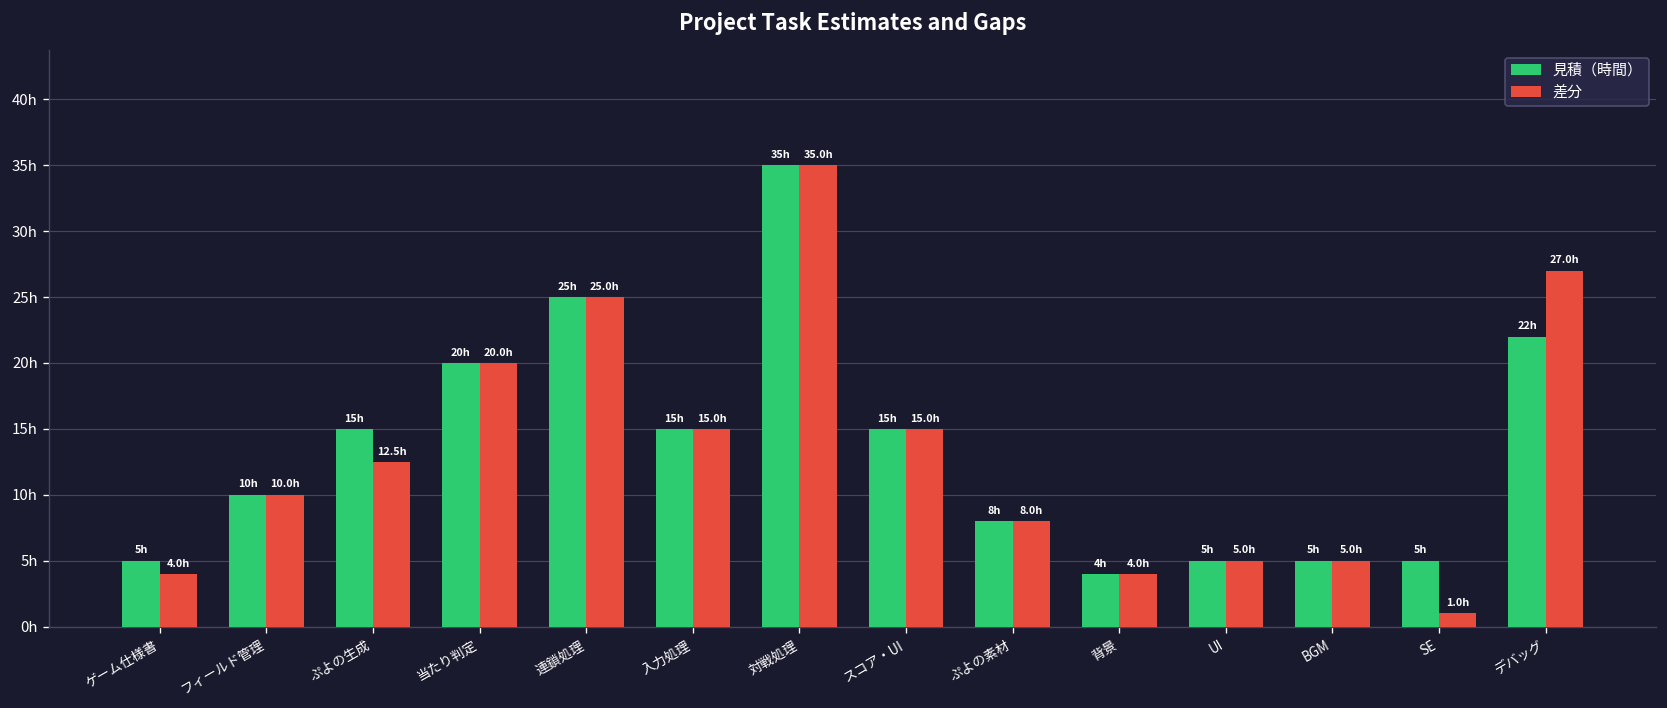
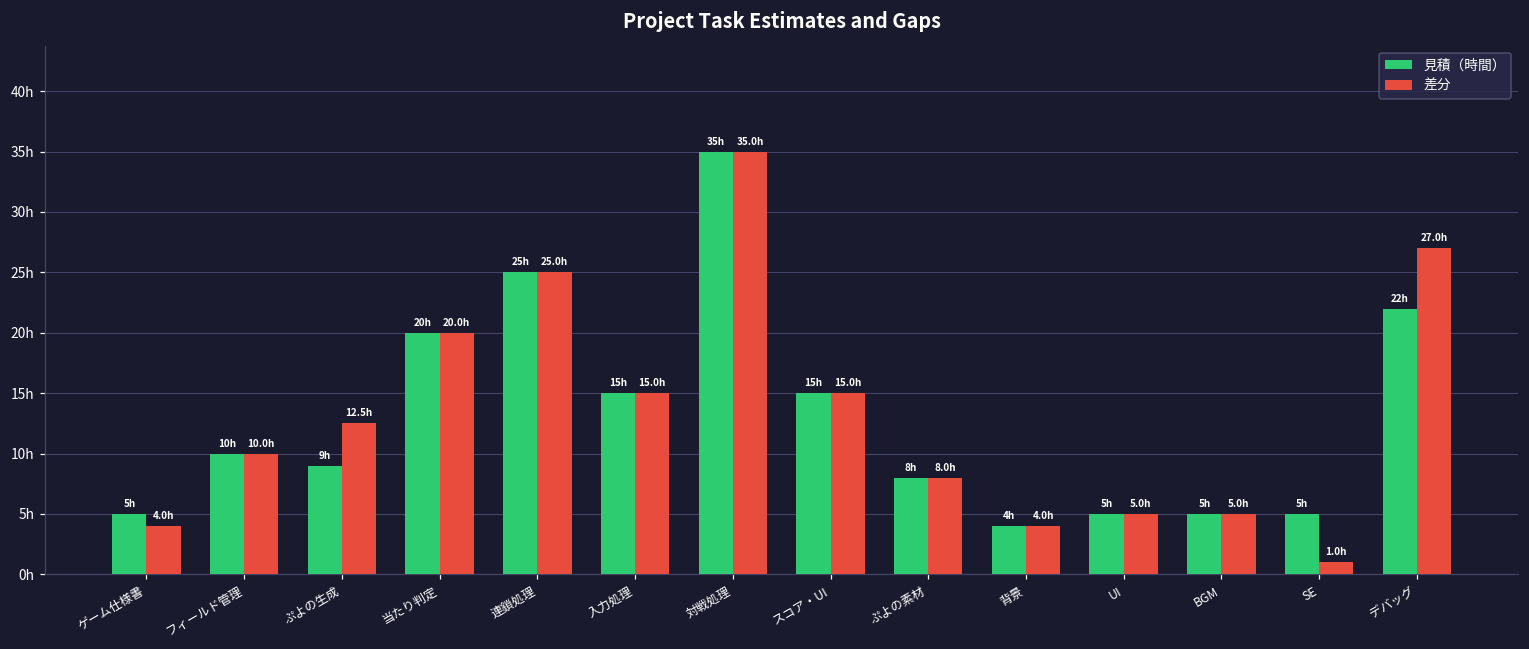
  {
    "見積（時間）": {
      "ゲーム仕様書": "5h",
      "フィールド管理": "10h",
-     "ぷよの生成": "15h",
+     "ぷよの生成": "9h",
      "当たり判定": "20h",
      "連鎖処理": "25h",
      "入力処理": "15h",
      "対戦処理": "35h",
      "スコア・UI": "15h",
      "ぷよの素材": "8h",
      "背景": "4h",
      "UI": "5h",
      "BGM": "5h",
      "SE": "5h",
      "デバッグ": "22h"
    },
    "差分": {
      "ゲーム仕様書": "4.0h",
      "フィールド管理": "10.0h",
      "ぷよの生成": "12.5h",
      "当たり判定": "20.0h",
      "連鎖処理": "25.0h",
      "入力処理": "15.0h",
      "対戦処理": "35.0h",
      "スコア・UI": "15.0h",
      "ぷよの素材": "8.0h",
      "背景": "4.0h",
      "UI": "5.0h",
      "BGM": "5.0h",
      "SE": "1.0h",
      "デバッグ": "27.0h"
    }
  }
